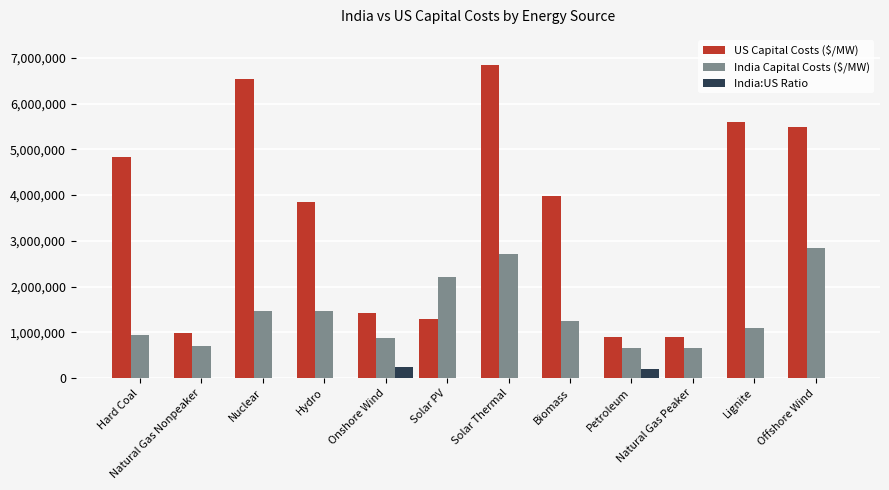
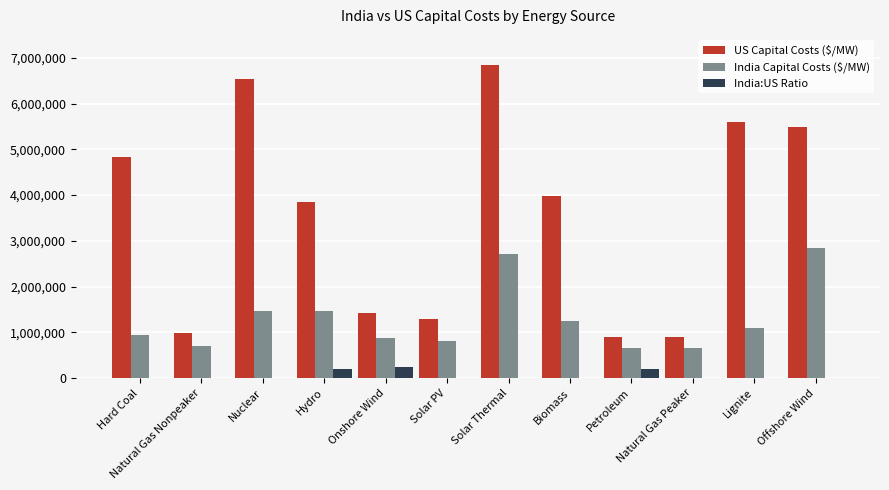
  {
    "US Capital Costs ($/MW)": {
      "Hard Coal": "4,800,000",
      "Natural Gas Nonpeaker": "1,000,000",
      "Nuclear": "6,500,000",
      "Hydro": "3,900,000",
      "Onshore Wind": "1,400,000",
      "Solar PV": "1,300,000",
      "Solar Thermal": "6,800,000",
      "Biomass": "4,000,000",
      "Petroleum": "900,000",
      "Natural Gas Peaker": "900,000",
      "Lignite": "5,600,000",
      "Offshore Wind": "5,500,000"
    },
    "India Capital Costs ($/MW)": {
      "Hard Coal": "900,000",
      "Natural Gas Nonpeaker": "700,000",
      "Nuclear": "1,500,000",
      "Hydro": "1,500,000",
      "Onshore Wind": "900,000",
-     "Solar PV": "2,200,000",
+     "Solar PV": "800,000",
      "Solar Thermal": "2,700,000",
      "Biomass": "1,300,000",
      "Petroleum": "700,000",
      "Natural Gas Peaker": "700,000",
      "Lignite": "1,100,000",
      "Offshore Wind": "2,800,000"
    },
    "India:US Ratio": {
-     "Hydro": "0",
+     "Hydro": "200,000",
      "Onshore Wind": "200,000",
      "Petroleum": "200,000"
    }
  }
